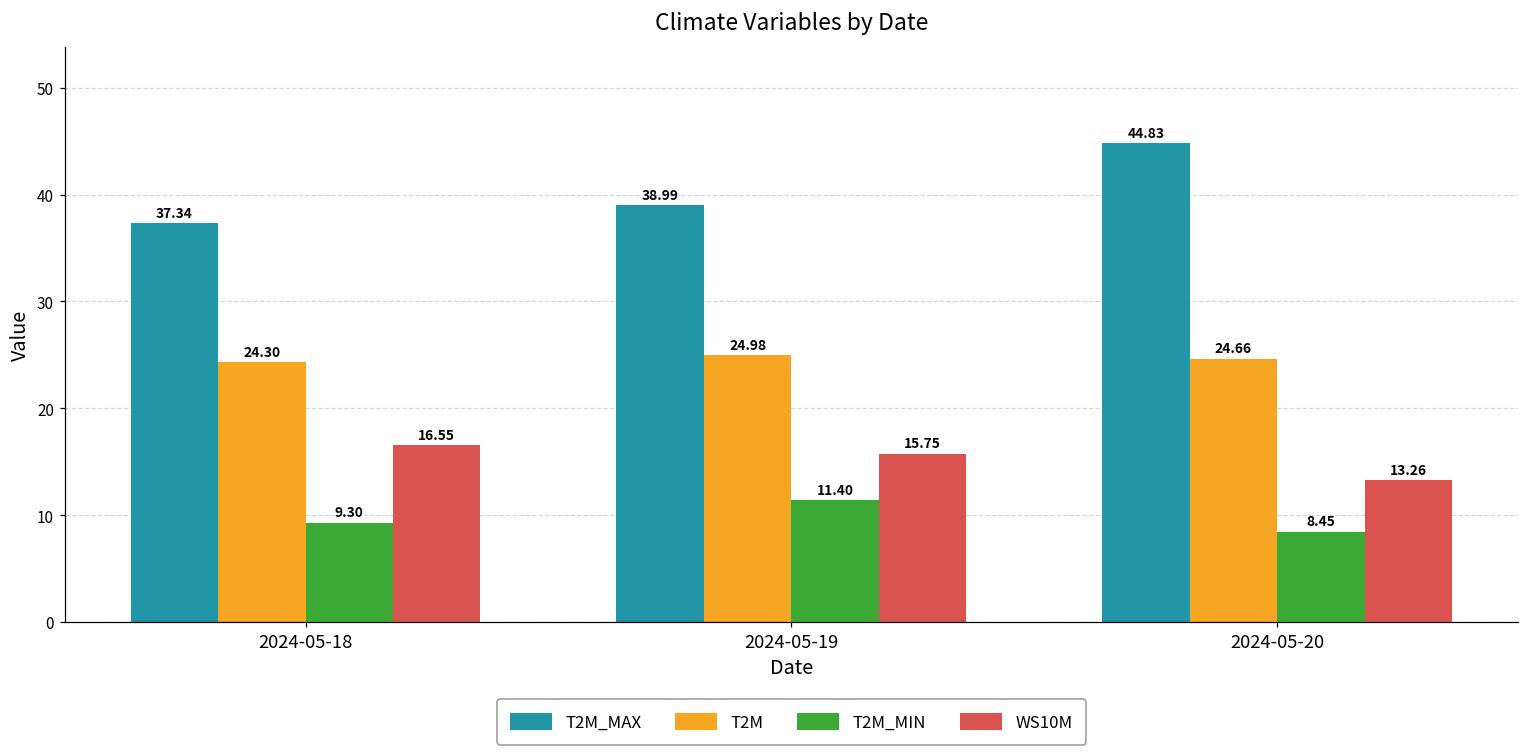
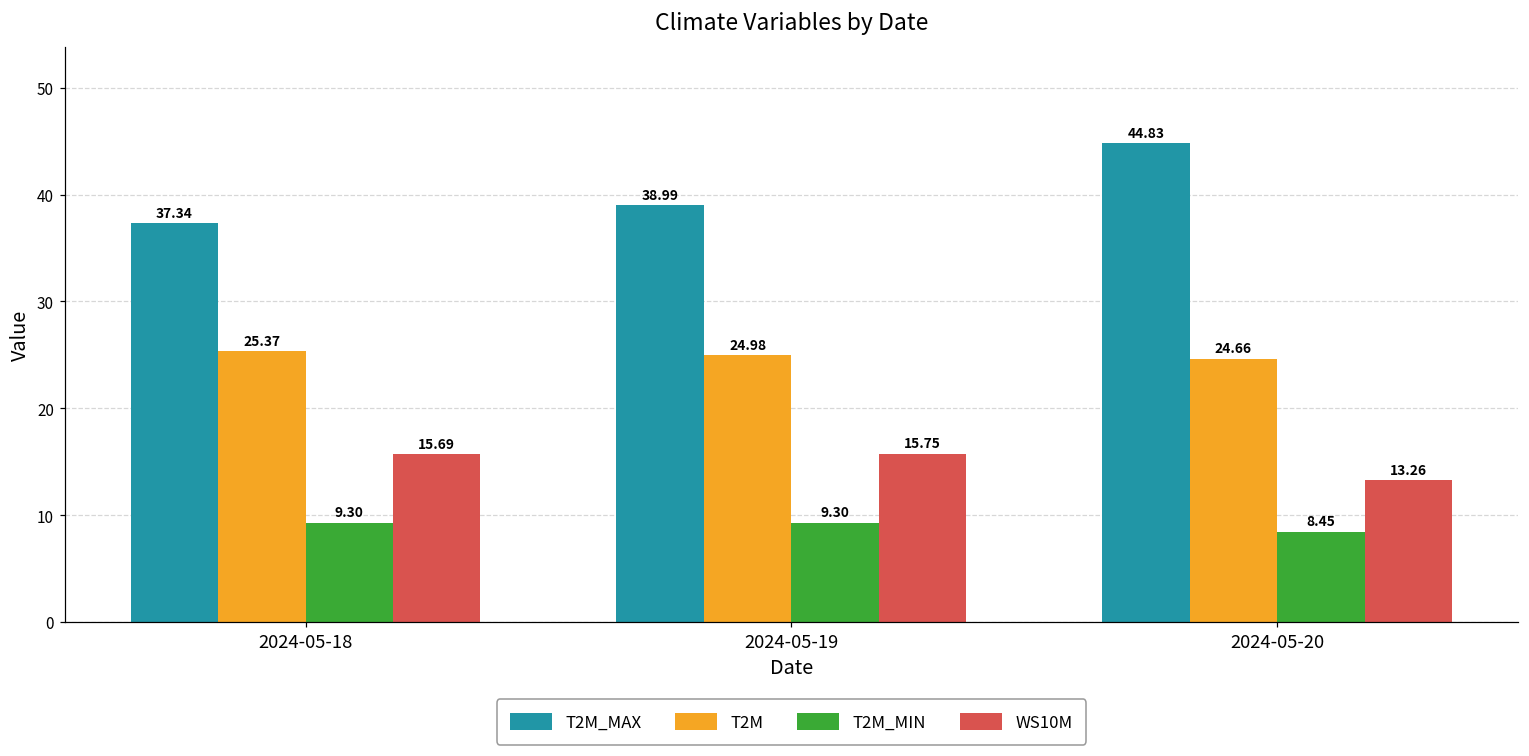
  {
    "T2M_MAX": {
      "2024-05-18": 37.34,
      "2024-05-19": 38.99,
      "2024-05-20": 44.83
    },
    "T2M": {
-     "2024-05-18": 24.30,
+     "2024-05-18": 25.37,
      "2024-05-19": 24.98,
      "2024-05-20": 24.66
    },
    "T2M_MIN": {
      "2024-05-18": 9.30,
-     "2024-05-19": 11.40,
+     "2024-05-19": 9.30,
      "2024-05-20": 8.45
    },
    "WS10M": {
-     "2024-05-18": 16.55,
+     "2024-05-18": 15.69,
      "2024-05-19": 15.75,
      "2024-05-20": 13.26
    }
  }
